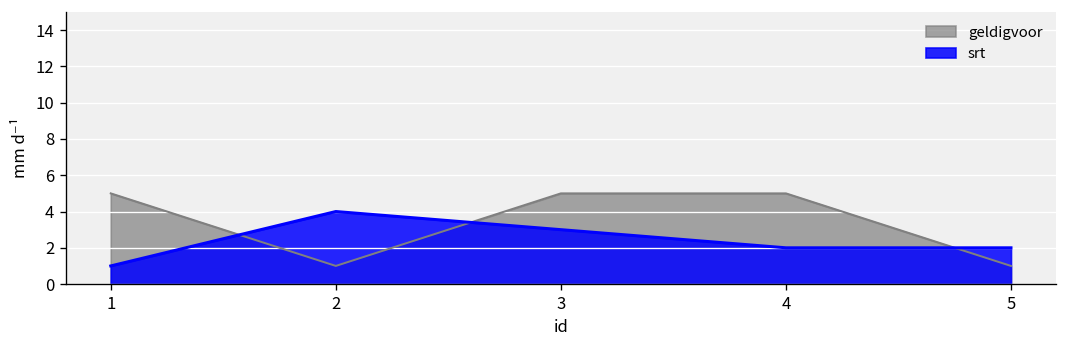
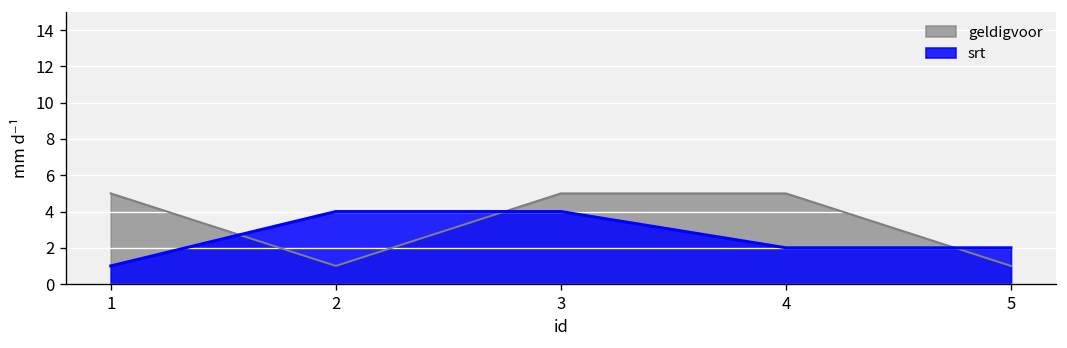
  {
    "geldigvoor": {
      "1": 5,
      "2": 1,
      "3": 5,
      "4": 5,
      "5": 1
    },
    "srt": {
      "1": 1,
      "2": 4,
-     "3": 3,
+     "3": 4,
      "4": 2,
      "5": 2
    }
  }
